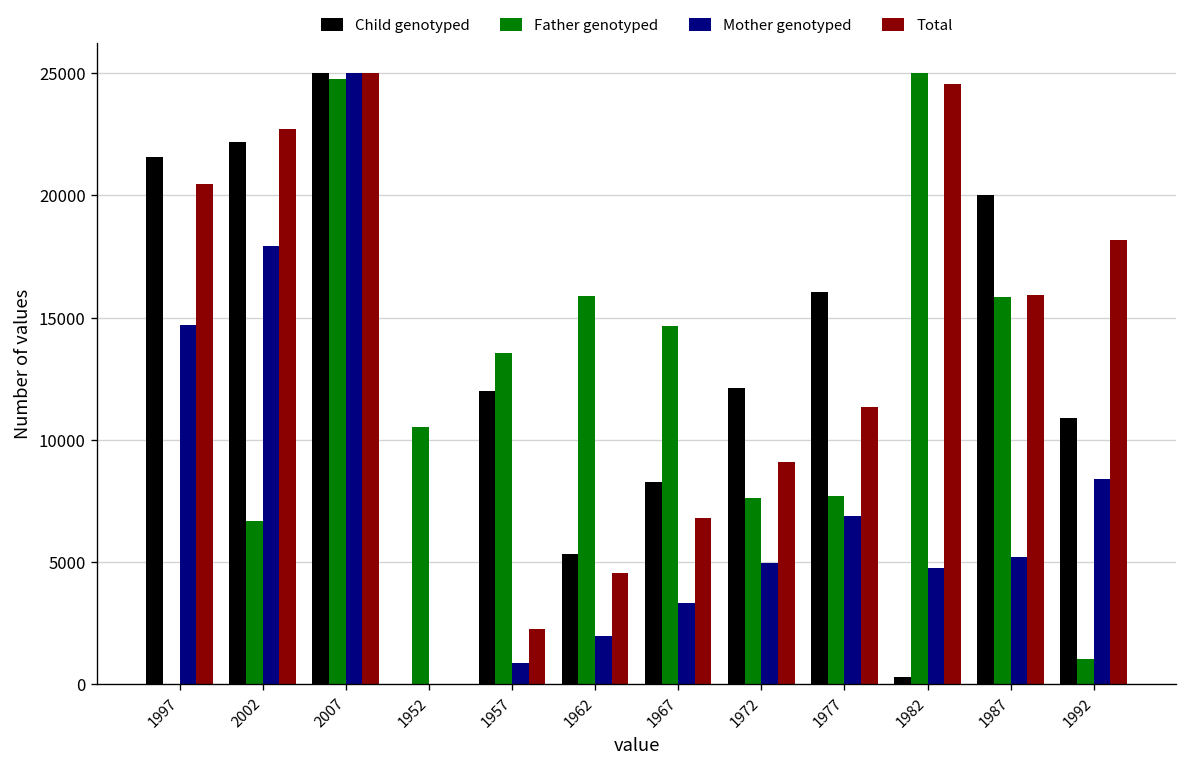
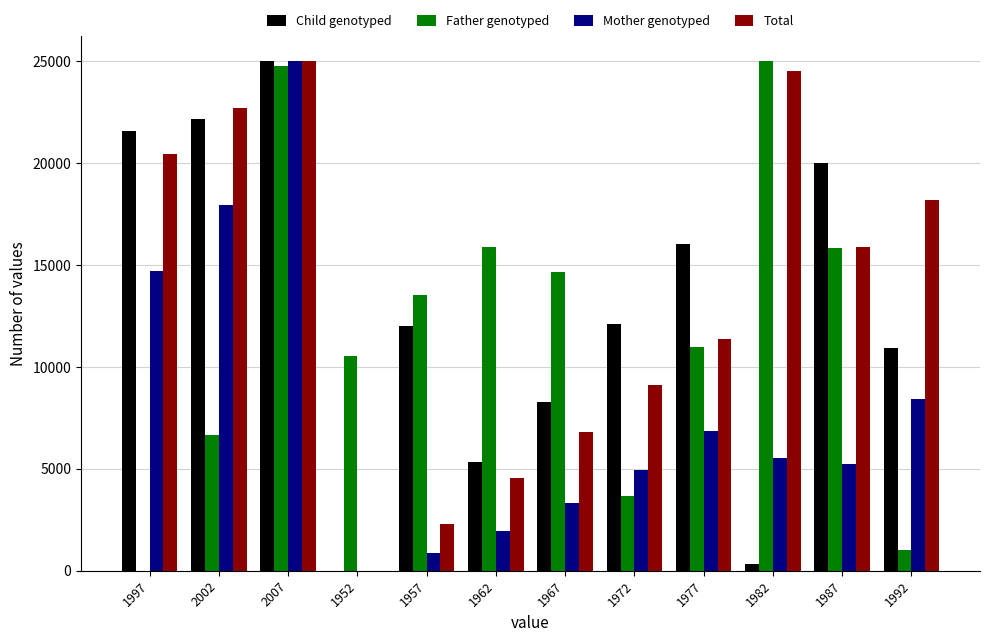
  {
    "Child genotyped": {
      "1997": 21600,
      "2002": 22200,
      "2007": 25000,
      "1952": 0,
      "1957": 12000,
      "1962": 5300,
      "1967": 8300,
      "1972": 12100,
      "1977": 16000,
      "1982": 300,
      "1987": 20000,
      "1992": 10900
    },
    "Father genotyped": {
      "1997": 0,
      "2002": 6700,
      "2007": 24700,
      "1952": 10500,
      "1957": 13500,
      "1962": 15900,
      "1967": 14700,
-     "1972": 7600,
-     "1977": 7700,
+     "1972": 3700,
+     "1977": 11000,
      "1982": 25000,
      "1987": 15800,
      "1992": 1000
    },
    "Mother genotyped": {
      "1997": 14700,
      "2002": 17900,
      "2007": 25000,
      "1952": 0,
      "1957": 900,
      "1962": 2000,
      "1967": 3300,
      "1972": 5000,
      "1977": 6900,
-     "1982": 4700,
+     "1982": 5500,
      "1987": 5200,
      "1992": 8400
    },
    "Total": {
      "1997": 20500,
      "2002": 22700,
      "2007": 25000,
      "1952": 0,
      "1957": 2300,
      "1962": 4500,
      "1967": 6800,
      "1972": 9100,
      "1977": 11400,
      "1982": 24500,
      "1987": 15900,
      "1992": 18200
    }
  }
